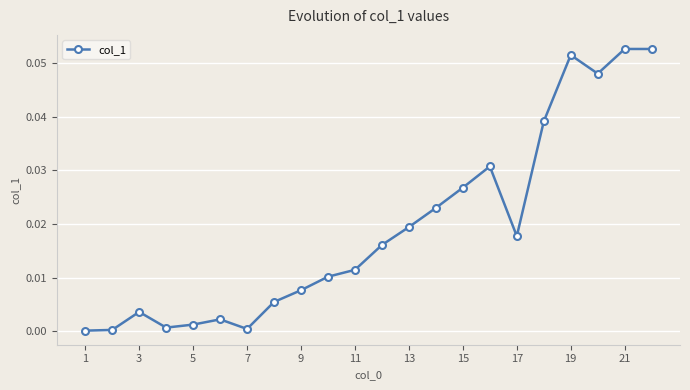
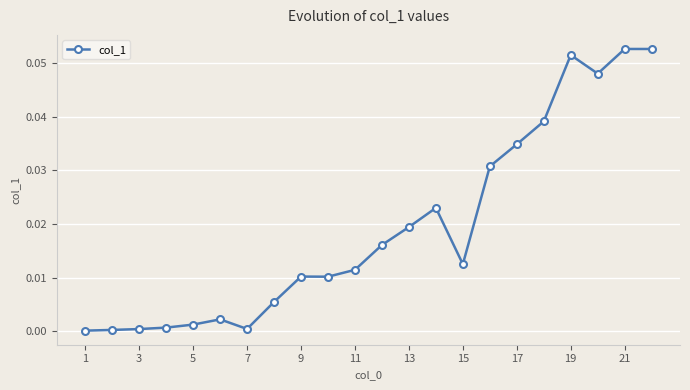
  {
    "1": 0.000,
-   "3": 0.004,
+   "3": 0.000,
    "5": 0.001,
    "7": 0.000,
-   "9": 0.008,
+   "9": 0.010,
    "11": 0.011,
    "13": 0.019,
-   "15": 0.027,
-   "17": 0.018,
+   "15": 0.012,
+   "17": 0.035,
    "19": 0.052,
    "21": 0.053
  }
